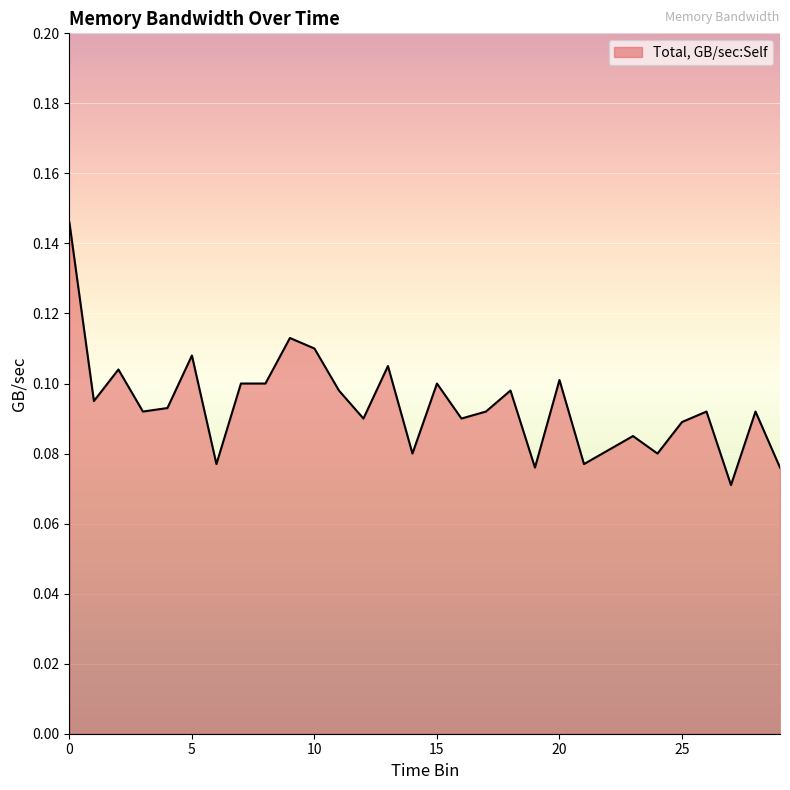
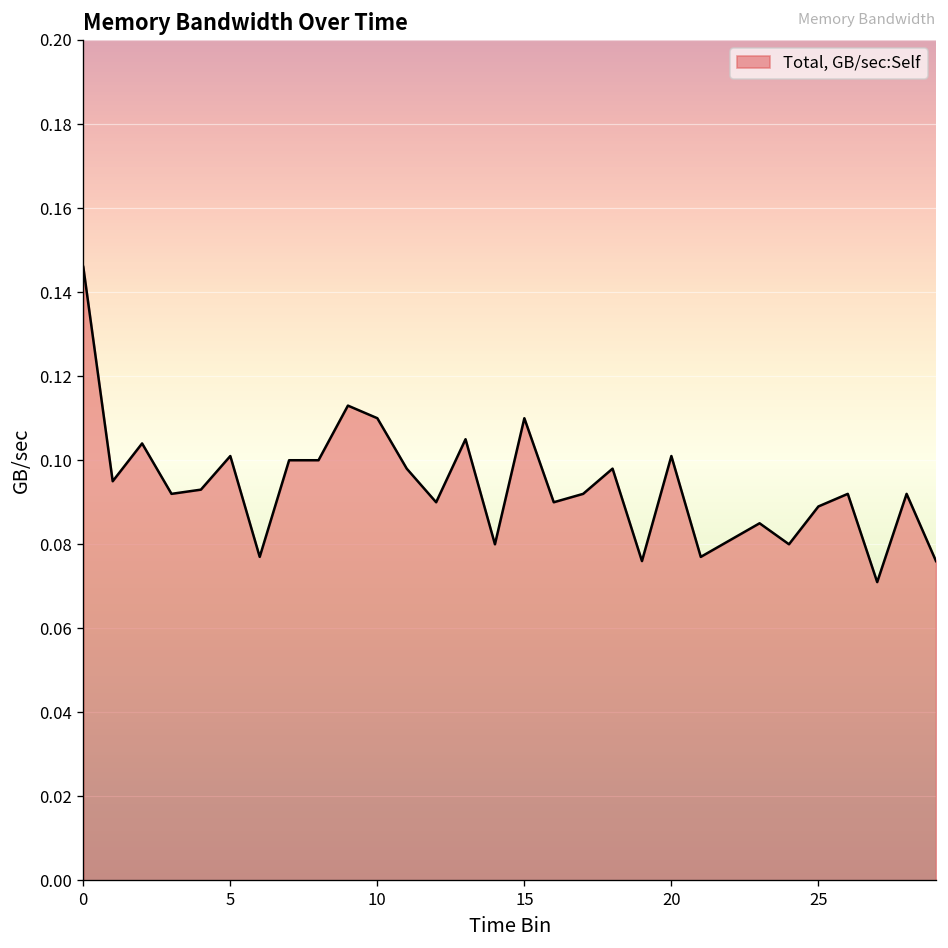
  {
    "0": 0.146,
-   "5": 0.108,
+   "5": 0.101,
    "10": 0.110,
-   "15": 0.10,
+   "15": 0.11,
    "20": 0.101,
    "25": 0.089
  }
